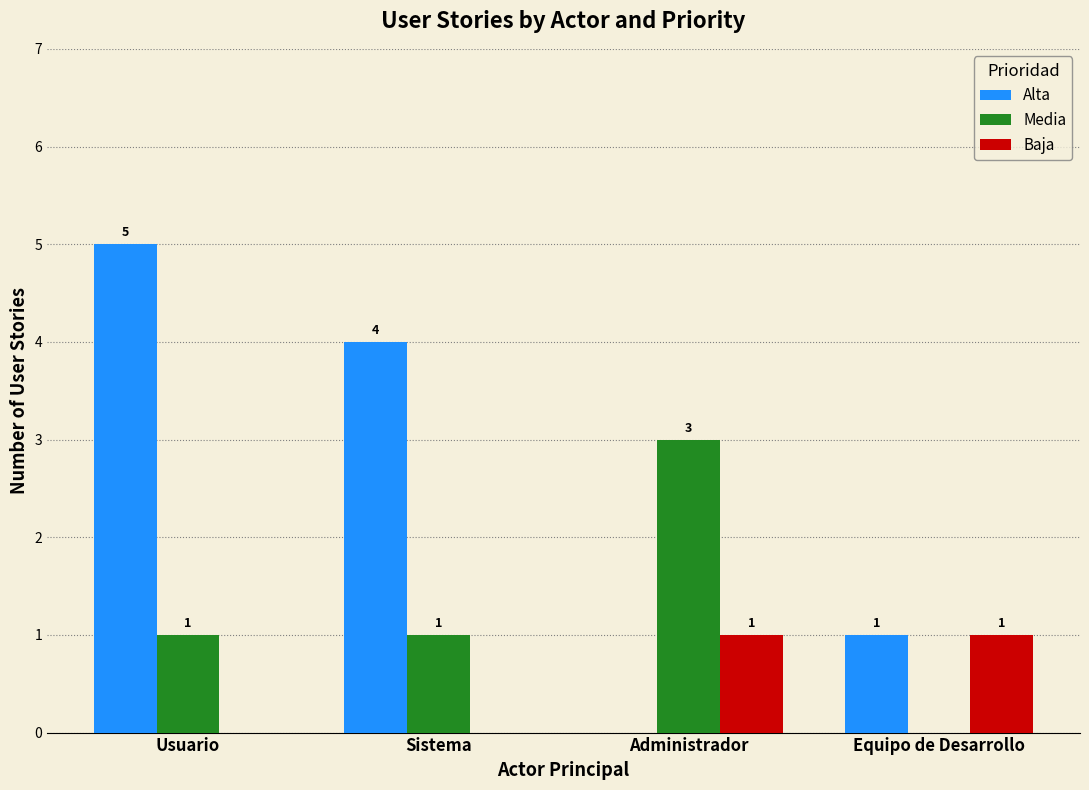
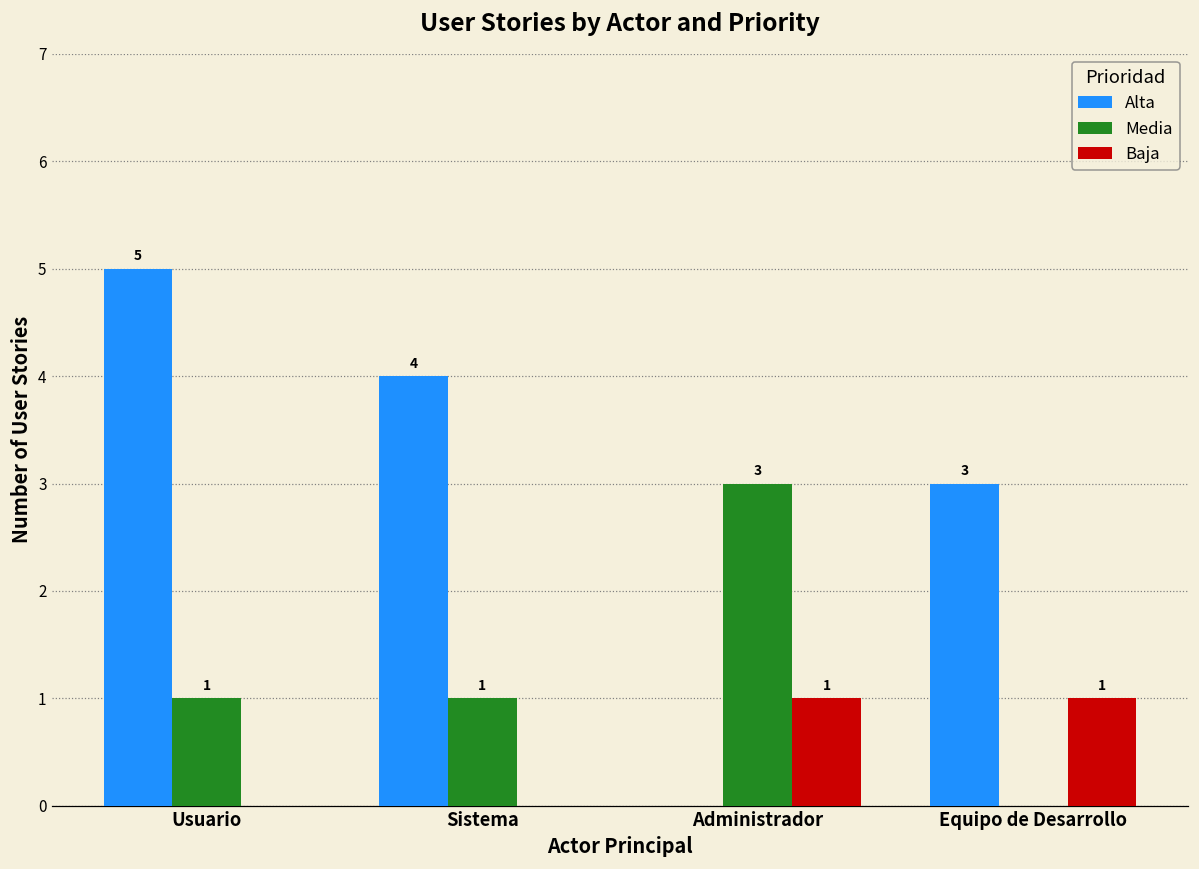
  {
    "Alta": {
      "Usuario": 5,
      "Sistema": 4,
-     "Equipo de Desarrollo": 1
+     "Equipo de Desarrollo": 3
    },
    "Media": {
      "Usuario": 1,
      "Sistema": 1,
      "Administrador": 3
    },
    "Baja": {
      "Administrador": 1,
      "Equipo de Desarrollo": 1
    }
  }
